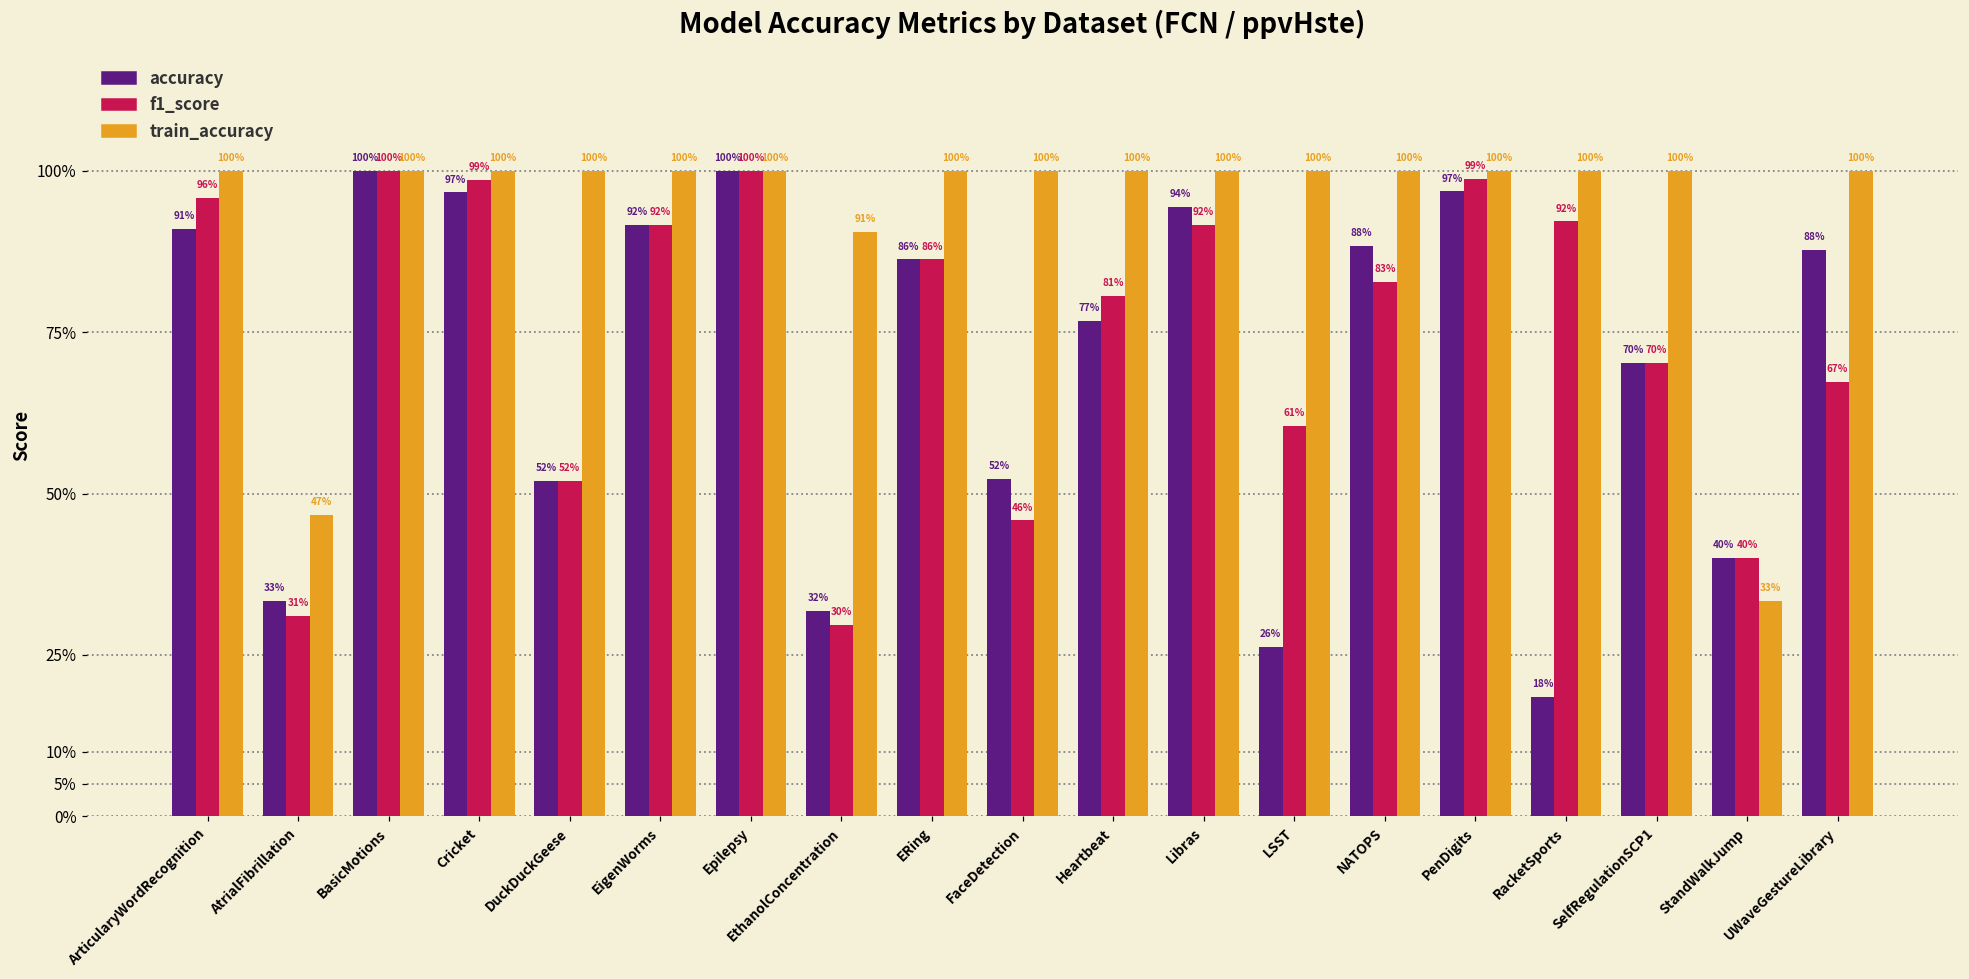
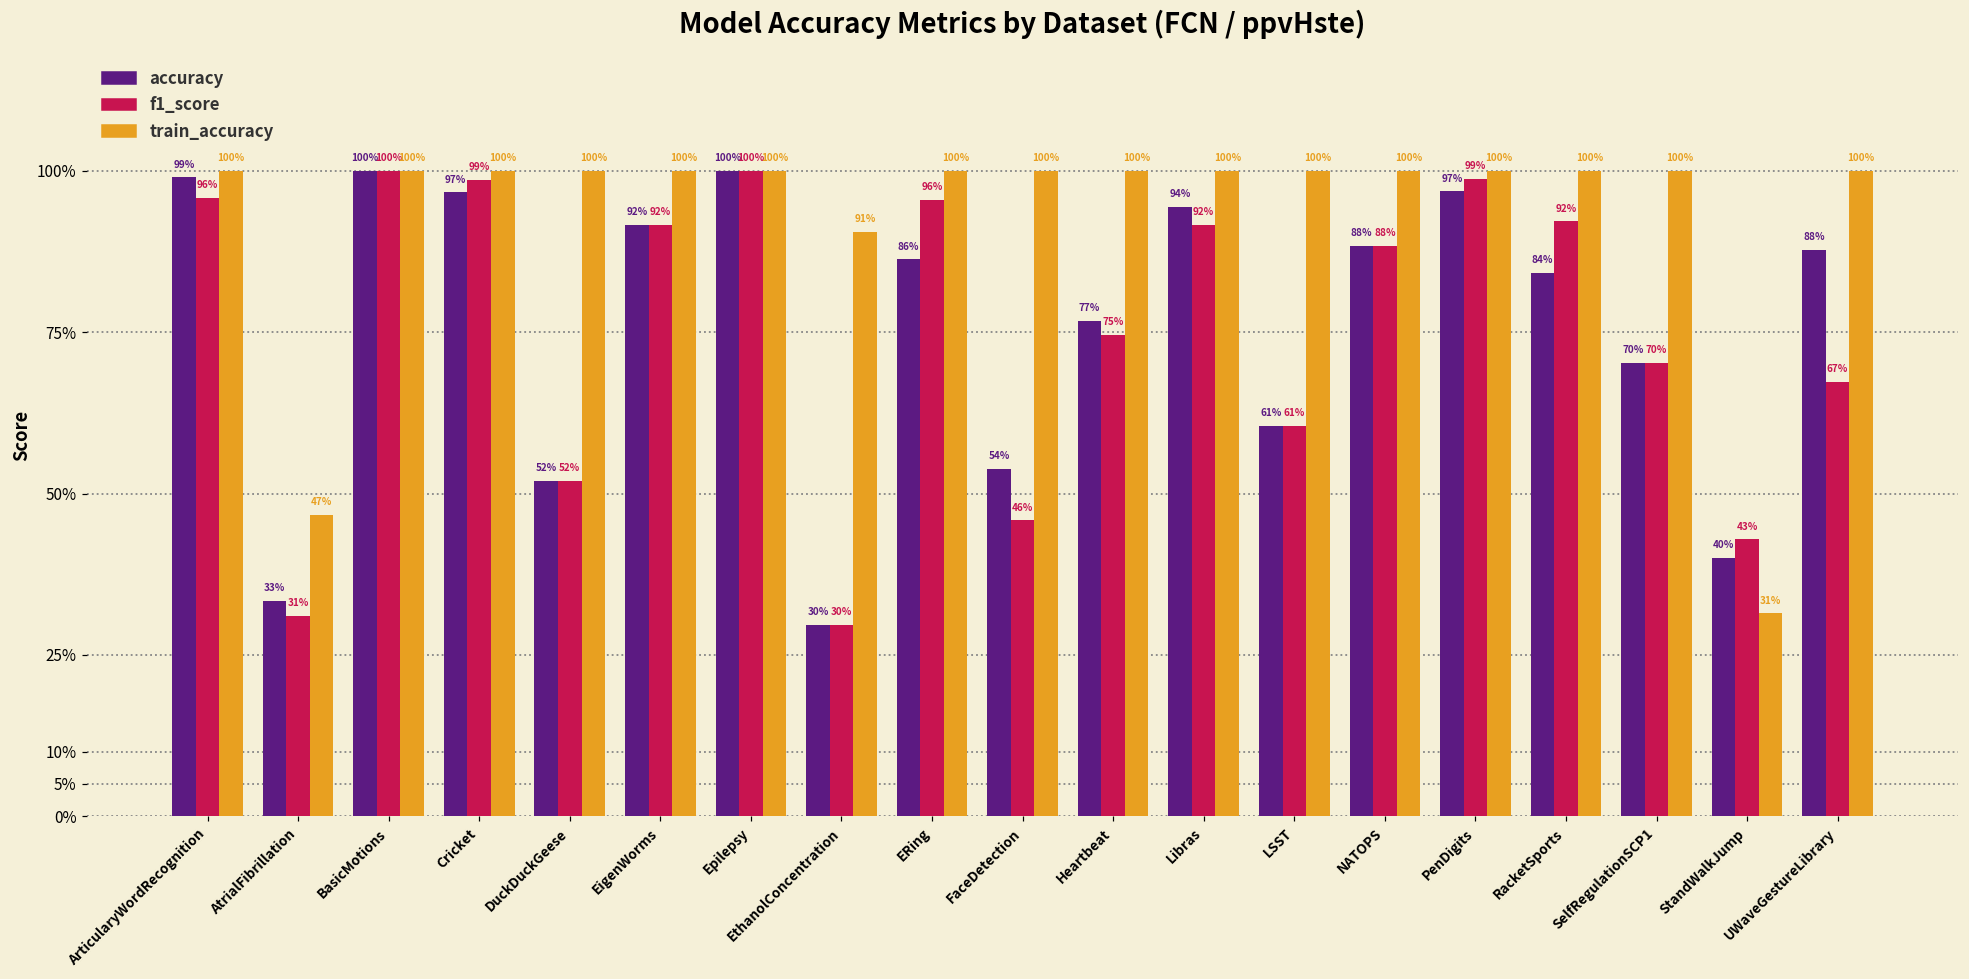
  {
    "accuracy": {
-     "ArticularyWordRecognition": "91%",
+     "ArticularyWordRecognition": "99%",
      "AtrialFibrillation": "33%",
      "BasicMotions": "100%",
      "Cricket": "97%",
      "DuckDuckGeese": "52%",
      "EigenWorms": "92%",
      "Epilepsy": "100%",
-     "EthanolConcentration": "32%",
+     "EthanolConcentration": "30%",
      "ERing": "86%",
-     "FaceDetection": "52%",
+     "FaceDetection": "54%",
      "Heartbeat": "77%",
      "Libras": "94%",
-     "LSST": "26%",
+     "LSST": "61%",
      "NATOPS": "88%",
      "PenDigits": "97%",
-     "RacketSports": "18%",
+     "RacketSports": "84%",
      "SelfRegulationSCP1": "70%",
      "StandWalkJump": "40%",
      "UWaveGestureLibrary": "88%"
    },
    "f1_score": {
      "ArticularyWordRecognition": "96%",
      "AtrialFibrillation": "31%",
      "BasicMotions": "100%",
      "Cricket": "99%",
      "DuckDuckGeese": "52%",
      "EigenWorms": "92%",
      "Epilepsy": "100%",
      "EthanolConcentration": "30%",
-     "ERing": "86%",
+     "ERing": "96%",
      "FaceDetection": "46%",
-     "Heartbeat": "81%",
+     "Heartbeat": "75%",
      "Libras": "92%",
      "LSST": "61%",
-     "NATOPS": "83%",
+     "NATOPS": "88%",
      "PenDigits": "99%",
      "RacketSports": "92%",
      "SelfRegulationSCP1": "70%",
-     "StandWalkJump": "40%",
+     "StandWalkJump": "43%",
      "UWaveGestureLibrary": "67%"
    },
    "train_accuracy": {
      "ArticularyWordRecognition": "100%",
      "AtrialFibrillation": "47%",
      "BasicMotions": "100%",
      "Cricket": "100%",
      "DuckDuckGeese": "100%",
      "EigenWorms": "100%",
      "Epilepsy": "100%",
      "EthanolConcentration": "91%",
      "ERing": "100%",
      "FaceDetection": "100%",
      "Heartbeat": "100%",
      "Libras": "100%",
      "LSST": "100%",
      "NATOPS": "100%",
      "PenDigits": "100%",
      "RacketSports": "100%",
      "SelfRegulationSCP1": "100%",
-     "StandWalkJump": "33%",
+     "StandWalkJump": "31%",
      "UWaveGestureLibrary": "100%"
    }
  }
